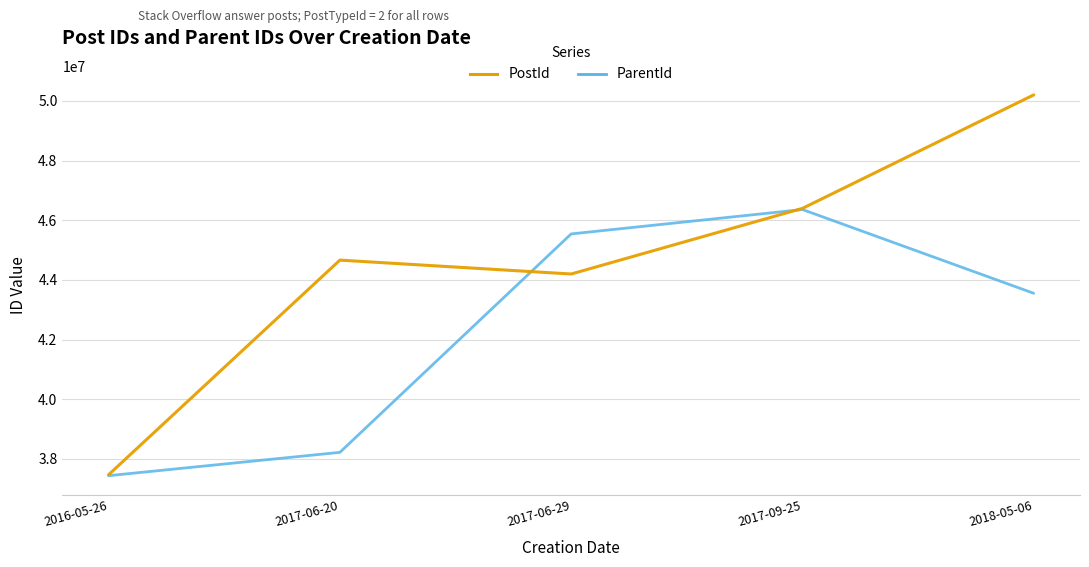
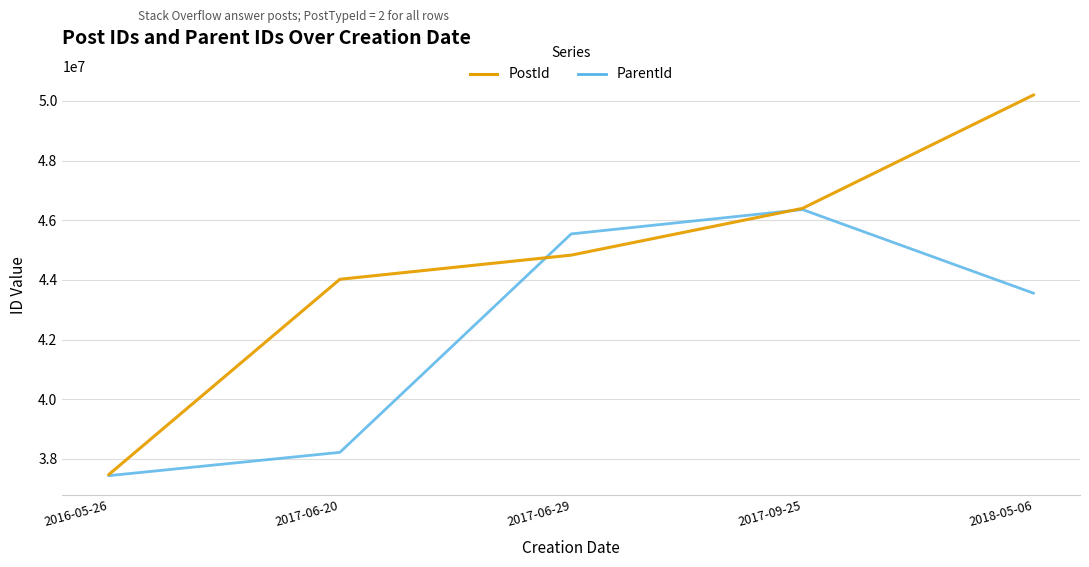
  {
    "ParentId": {
      "2017-06-20": 38200000,
      "2017-06-29": 45500000,
      "2018-05-06": 43600000
    },
    "PostId": {
-     "2017-06-20": 44700000,
-     "2017-06-29": 44200000,
+     "2017-06-20": 44000000,
+     "2017-06-29": 44800000,
      "2018-05-06": 50200000
    }
  }
